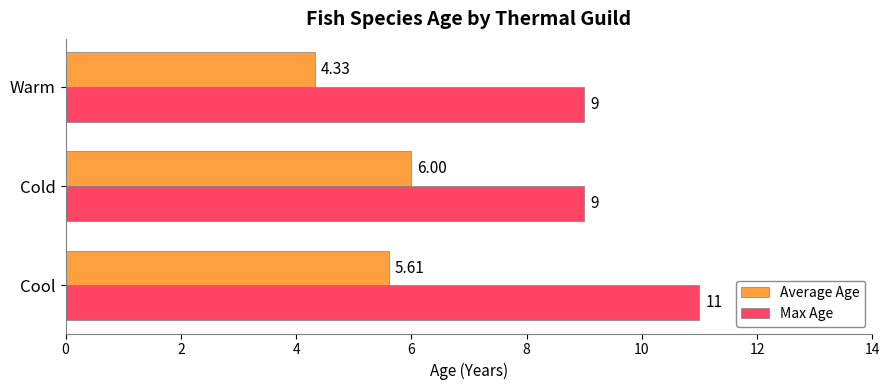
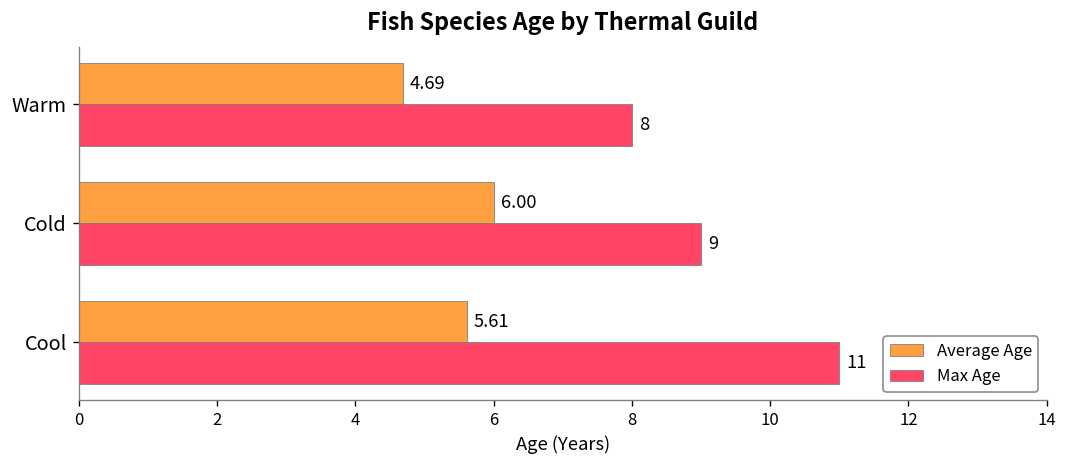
  {
    "Average Age": {
-     "Warm": 4.33,
+     "Warm": 4.69,
      "Cold": 6.00,
      "Cool": 5.61
    },
    "Max Age": {
-     "Warm": 9,
+     "Warm": 8,
      "Cold": 9,
      "Cool": 11
    }
  }
